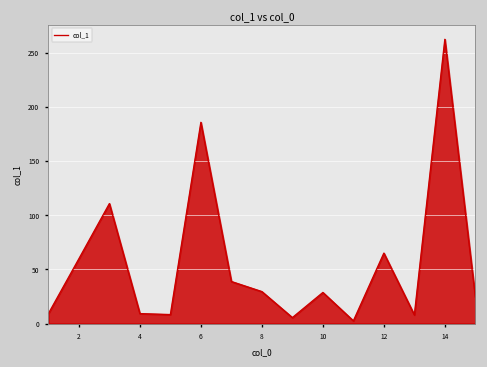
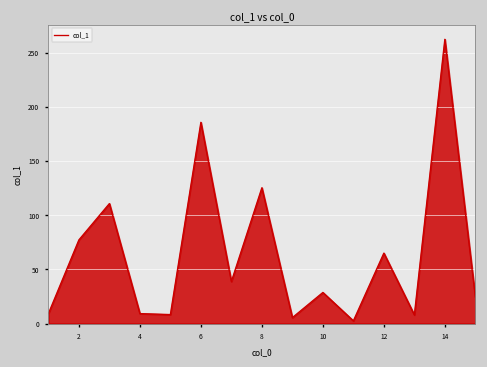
  {
-   "2": 60,
+   "2": 80,
    "4": 10,
    "6": 190,
-   "8": 30,
+   "8": 130,
    "10": 30,
    "12": 70,
    "14": 260
  }
